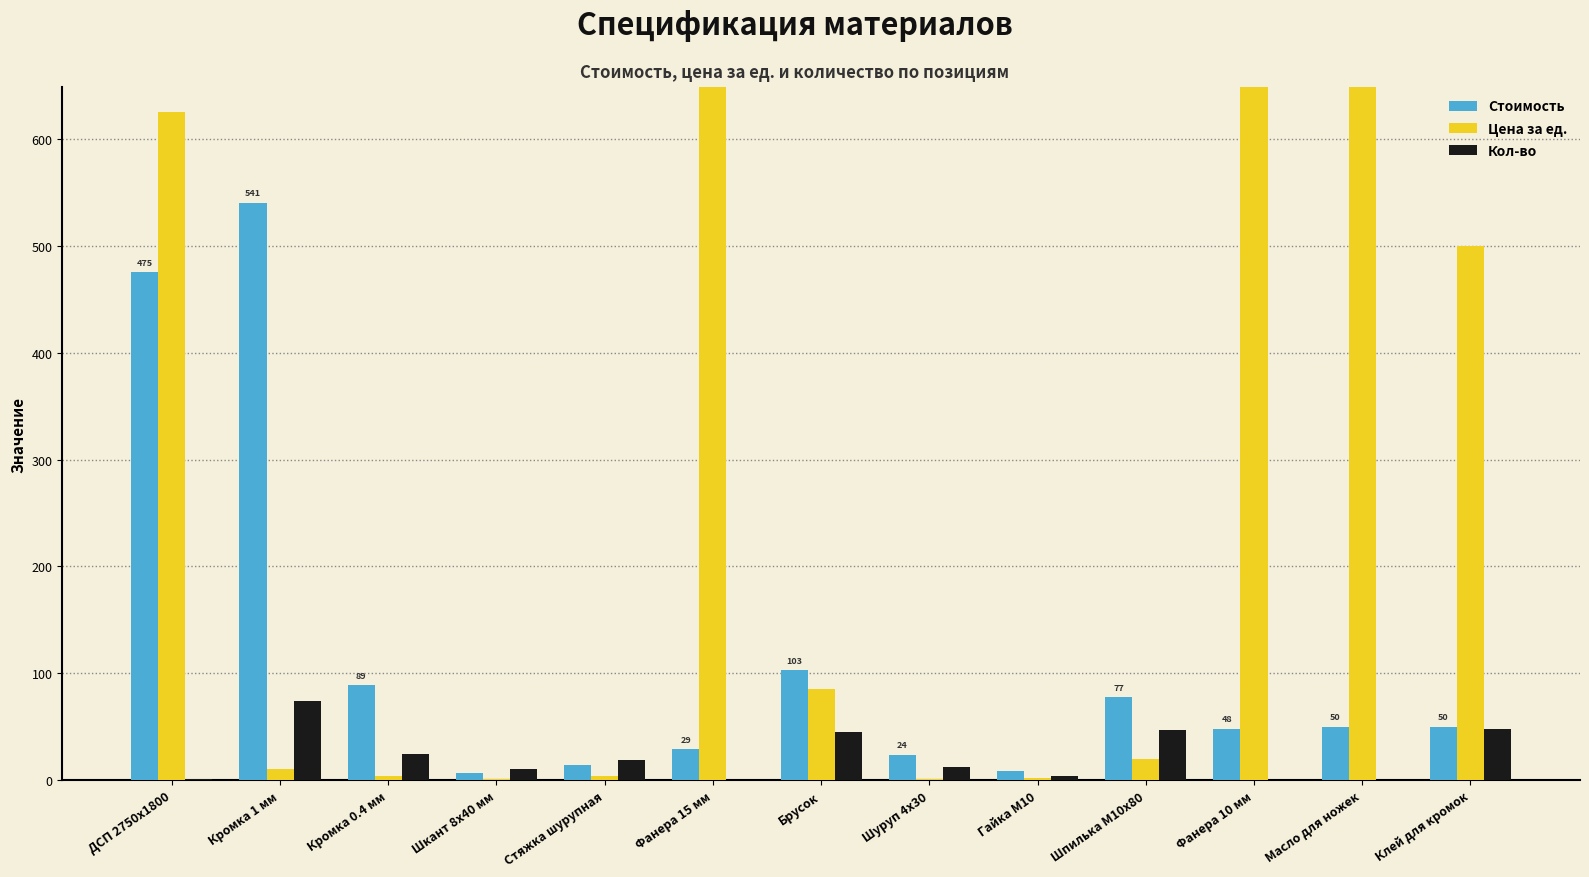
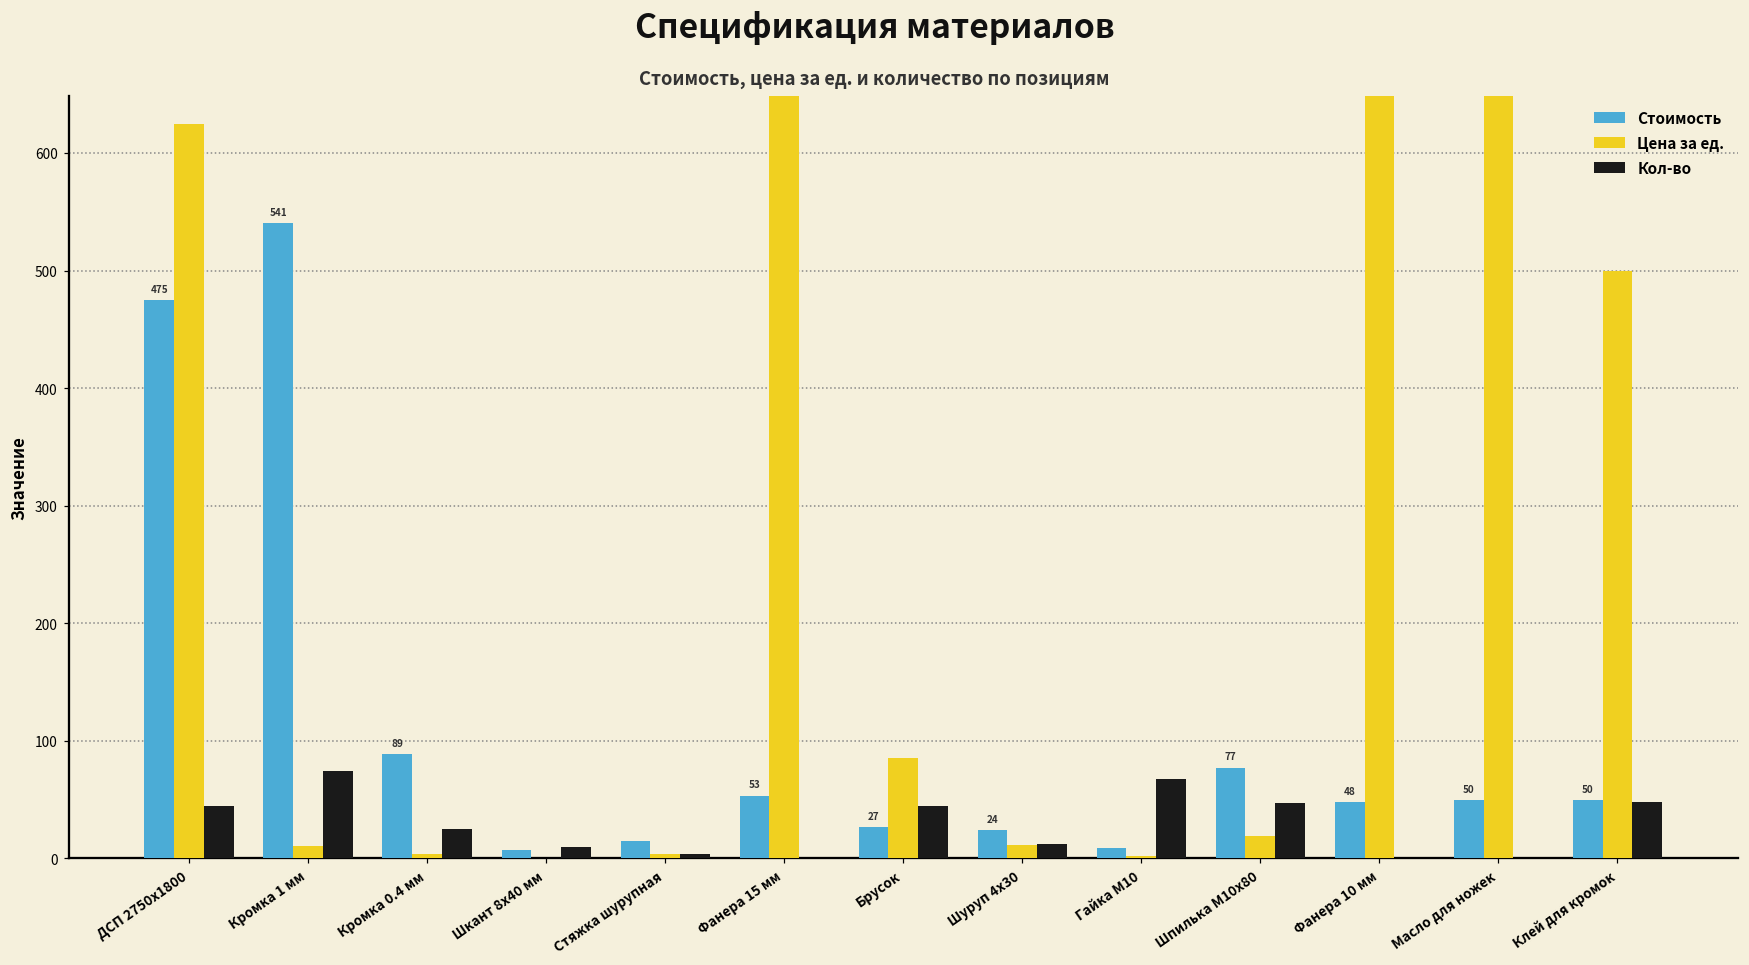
  {
    "Стоимость": {
      "ДСП 2750х1800": 475,
      "Кромка 1 мм": 541,
      "Кромка 0.4 мм": 89,
-     "Фанера 15 мм": 29,
-     "Брусок": 103,
+     "Фанера 15 мм": 53,
+     "Брусок": 27,
      "Шуруп 4х30": 24,
      "Шпилька М10х80": 77,
      "Фанера 10 мм": 48,
      "Масло для ножек": 50,
      "Клей для кромок": 50
    },
    "Цена за ед.": {
      "ДСП 2750х1800": 625,
      "Кромка 1 мм": 10,
      "Кромка 0.4 мм": 4,
      "Стяжка шурупная": 4,
      "Брусок": 86,
-     "Шуруп 4х30": 1,
+     "Шуруп 4х30": 11,
      "Шпилька М10х80": 19,
      "Клей для кромок": 500
    },
    "Кол-во": {
-     "ДСП 2750х1800": 1,
+     "ДСП 2750х1800": 44,
      "Кромка 1 мм": 74,
      "Кромка 0.4 мм": 25,
      "Шкант 8х40 мм": 10,
-     "Стяжка шурупная": 19,
+     "Стяжка шурупная": 4,
      "Брусок": 45,
      "Шуруп 4х30": 12,
-     "Гайка М10": 4,
+     "Гайка М10": 68,
      "Шпилька М10х80": 47,
      "Клей для кромок": 48
    }
  }
